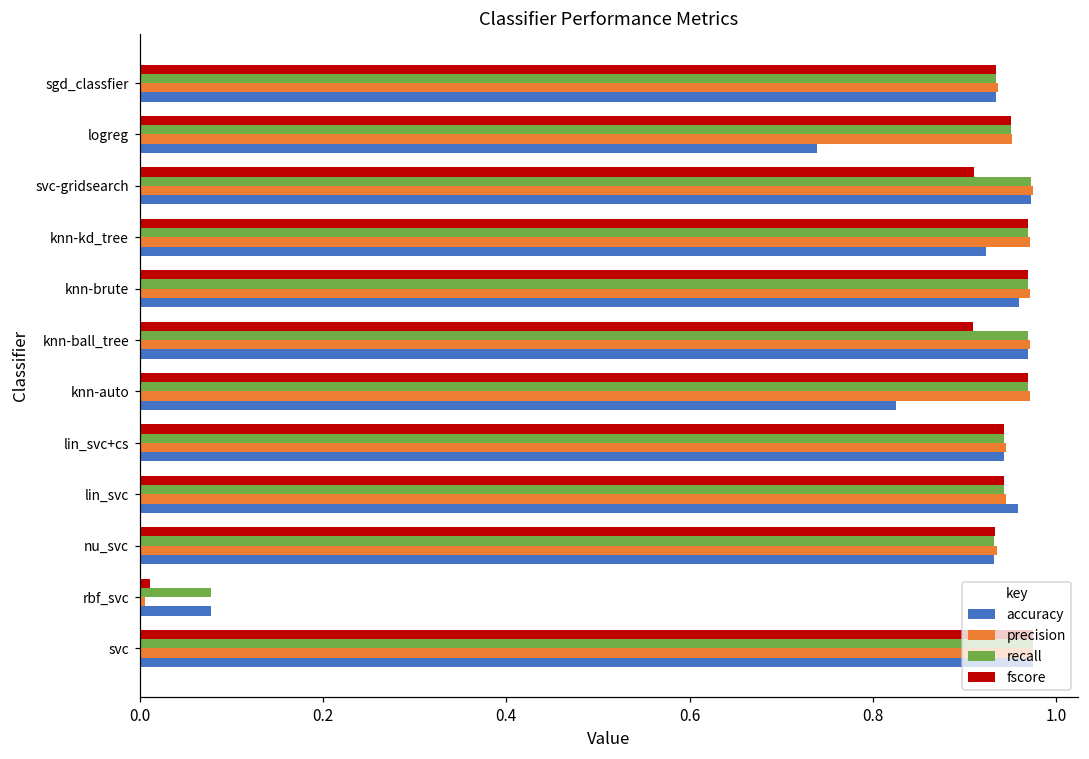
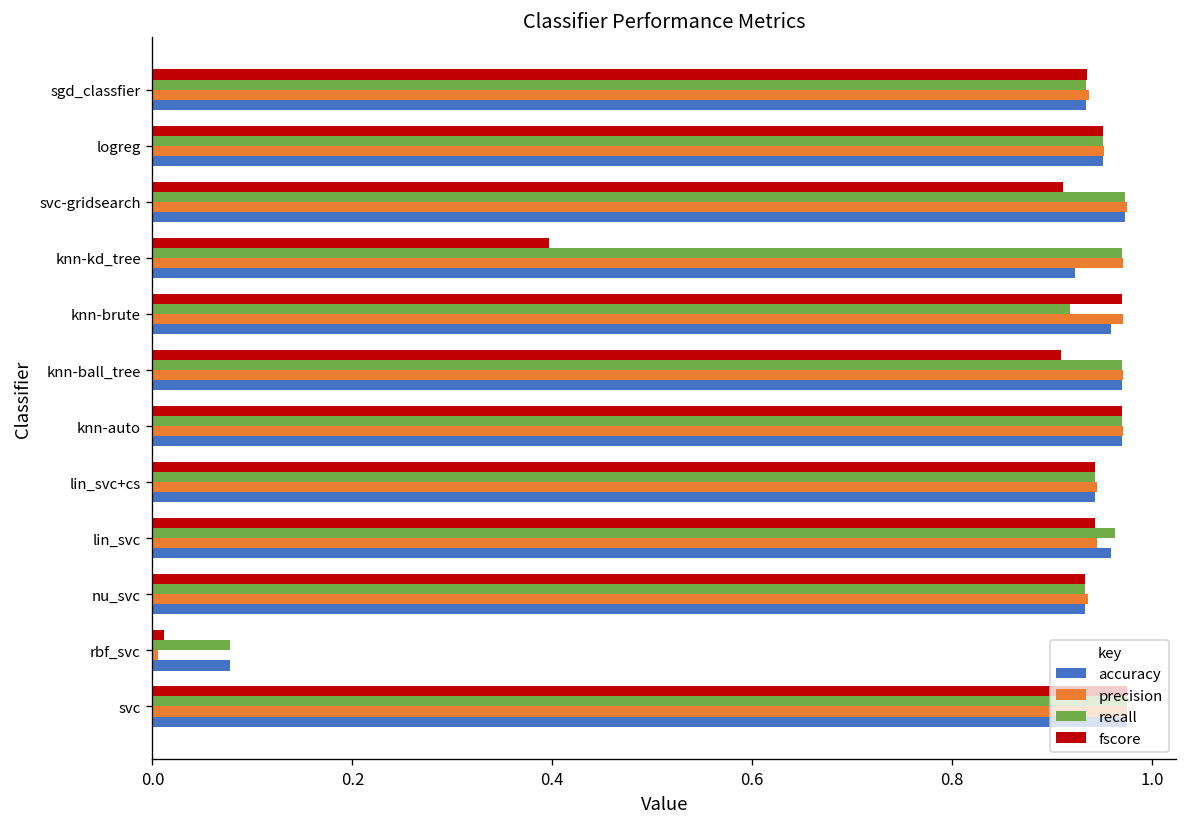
  {
    "accuracy": {
      "sgd_classfier": 0.93,
-     "logreg": 0.74,
+     "logreg": 0.95,
      "svc-gridsearch": 0.97,
      "knn-kd_tree": 0.92,
      "knn-brute": 0.96,
      "knn-ball_tree": 0.97,
-     "knn-auto": 0.83,
+     "knn-auto": 0.97,
      "lin_svc+cs": 0.94,
      "lin_svc": 0.96,
      "nu_svc": 0.93,
      "rbf_svc": 0.08
    },
    "precision": {
      "sgd_classfier": 0.94,
      "logreg": 0.95,
      "svc-gridsearch": 0.97,
      "knn-kd_tree": 0.97,
      "knn-brute": 0.97,
      "knn-ball_tree": 0.97,
      "knn-auto": 0.97,
      "lin_svc+cs": 0.95,
      "lin_svc": 0.95,
      "nu_svc": 0.94,
      "rbf_svc": 0.01
    },
    "recall": {
      "sgd_classfier": 0.93,
      "logreg": 0.95,
      "svc-gridsearch": 0.97,
      "knn-kd_tree": 0.97,
-     "knn-brute": 0.97,
+     "knn-brute": 0.92,
      "knn-ball_tree": 0.97,
      "knn-auto": 0.97,
      "lin_svc+cs": 0.94,
-     "lin_svc": 0.94,
+     "lin_svc": 0.96,
      "nu_svc": 0.93,
      "rbf_svc": 0.08
    },
    "fscore": {
      "sgd_classfier": 0.93,
      "logreg": 0.95,
      "svc-gridsearch": 0.91,
-     "knn-kd_tree": 0.97,
+     "knn-kd_tree": 0.40,
      "knn-brute": 0.97,
      "knn-ball_tree": 0.91,
      "knn-auto": 0.97,
      "lin_svc+cs": 0.94,
      "lin_svc": 0.94,
      "nu_svc": 0.93,
      "rbf_svc": 0.01
    }
  }
